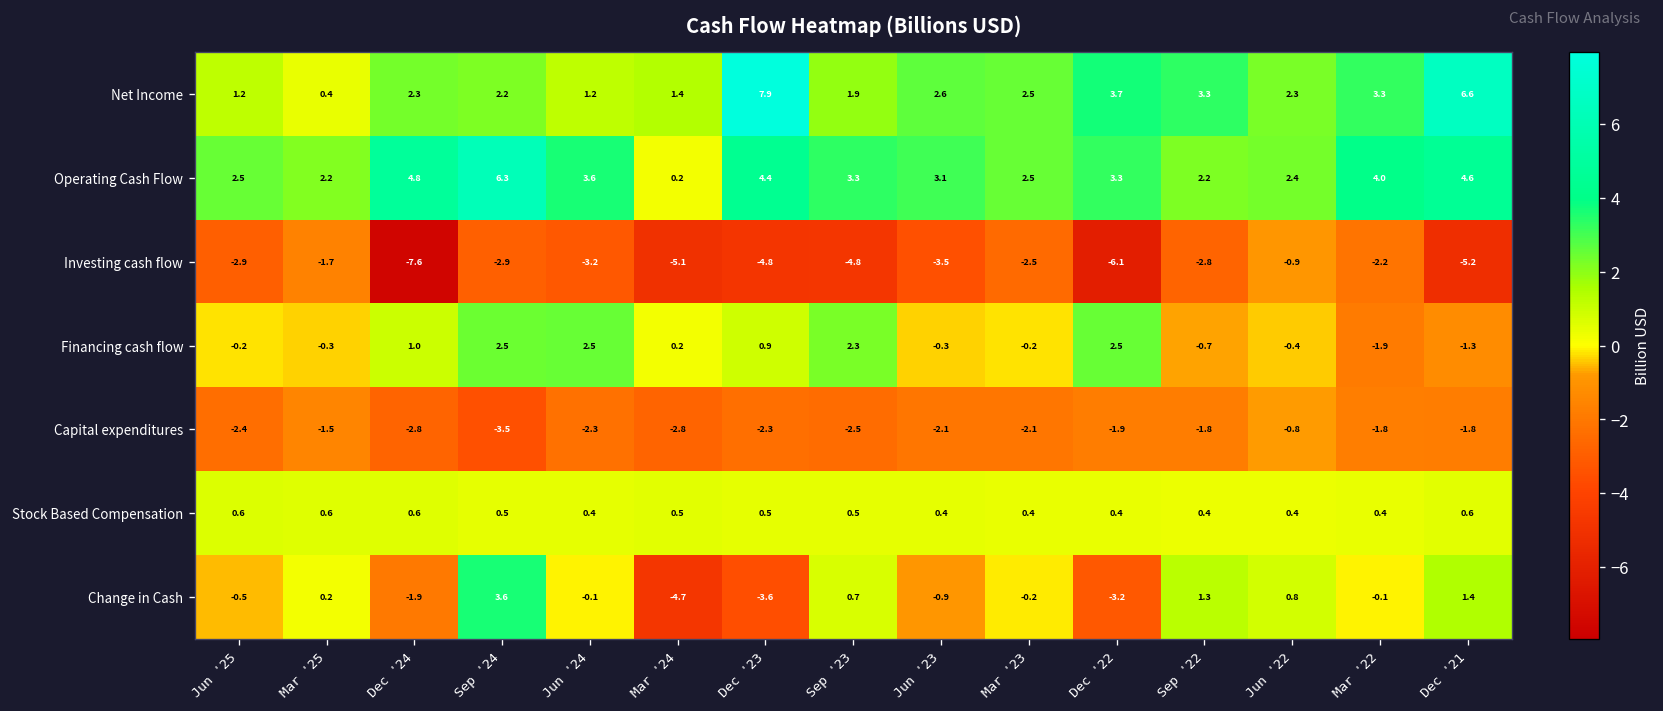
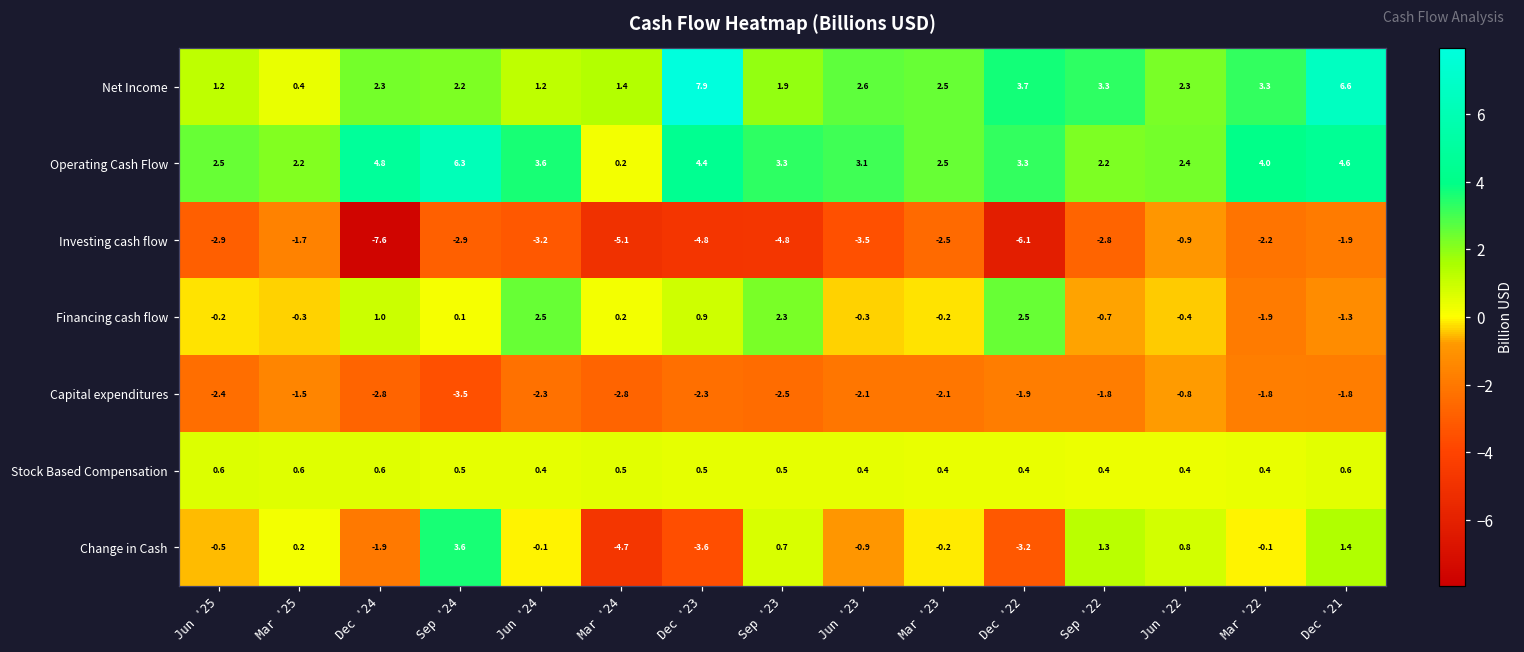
  {
    "Net Income": {
      "Jun '25": 1.2,
      "Mar '25": 0.4,
      "Dec '24": 2.3,
      "Sep '24": 2.2,
      "Jun '24": 1.2,
      "Mar '24": 1.4,
      "Dec '23": 7.9,
      "Sep '23": 1.9,
      "Jun '23": 2.6,
      "Mar '23": 2.5,
      "Dec '22": 3.7,
      "Sep '22": 3.3,
      "Jun '22": 2.3,
      "Mar '22": 3.3,
      "Dec '21": 6.6
    },
    "Operating Cash Flow": {
      "Jun '25": 2.5,
      "Mar '25": 2.2,
      "Dec '24": 4.8,
      "Sep '24": 6.3,
      "Jun '24": 3.6,
      "Mar '24": 0.2,
      "Dec '23": 4.4,
      "Sep '23": 3.3,
      "Jun '23": 3.1,
      "Mar '23": 2.5,
      "Dec '22": 3.3,
      "Sep '22": 2.2,
      "Jun '22": 2.4,
      "Mar '22": 4.0,
      "Dec '21": 4.6
    },
    "Investing cash flow": {
      "Jun '25": -2.9,
      "Mar '25": -1.7,
      "Dec '24": -7.6,
      "Sep '24": -2.9,
      "Jun '24": -3.2,
      "Mar '24": -5.1,
      "Dec '23": -4.8,
      "Sep '23": -4.8,
      "Jun '23": -3.5,
      "Mar '23": -2.5,
      "Dec '22": -6.1,
      "Sep '22": -2.8,
      "Jun '22": -0.9,
      "Mar '22": -2.2,
-     "Dec '21": -5.2
+     "Dec '21": -1.9
    },
    "Financing cash flow": {
      "Jun '25": -0.2,
      "Mar '25": -0.3,
      "Dec '24": 1.0,
-     "Sep '24": 2.5,
+     "Sep '24": 0.1,
      "Jun '24": 2.5,
      "Mar '24": 0.2,
      "Dec '23": 0.9,
      "Sep '23": 2.3,
      "Jun '23": -0.3,
      "Mar '23": -0.2,
      "Dec '22": 2.5,
      "Sep '22": -0.7,
      "Jun '22": -0.4,
      "Mar '22": -1.9,
      "Dec '21": -1.3
    },
    "Capital expenditures": {
      "Jun '25": -2.4,
      "Mar '25": -1.5,
      "Dec '24": -2.8,
      "Sep '24": -3.5,
      "Jun '24": -2.3,
      "Mar '24": -2.8,
      "Dec '23": -2.3,
      "Sep '23": -2.5,
      "Jun '23": -2.1,
      "Mar '23": -2.1,
      "Dec '22": -1.9,
      "Sep '22": -1.8,
      "Jun '22": -0.8,
      "Mar '22": -1.8,
      "Dec '21": -1.8
    },
    "Stock Based Compensation": {
      "Jun '25": 0.6,
      "Mar '25": 0.6,
      "Dec '24": 0.6,
      "Sep '24": 0.5,
      "Jun '24": 0.4,
      "Mar '24": 0.5,
      "Dec '23": 0.5,
      "Sep '23": 0.5,
      "Jun '23": 0.4,
      "Mar '23": 0.4,
      "Dec '22": 0.4,
      "Sep '22": 0.4,
      "Jun '22": 0.4,
      "Mar '22": 0.4,
      "Dec '21": 0.6
    },
    "Change in Cash": {
      "Jun '25": -0.5,
      "Mar '25": 0.2,
      "Dec '24": -1.9,
      "Sep '24": 3.6,
      "Jun '24": -0.1,
      "Mar '24": -4.7,
      "Dec '23": -3.6,
      "Sep '23": 0.7,
      "Jun '23": -0.9,
      "Mar '23": -0.2,
      "Dec '22": -3.2,
      "Sep '22": 1.3,
      "Jun '22": 0.8,
      "Mar '22": -0.1,
      "Dec '21": 1.4
    }
  }
